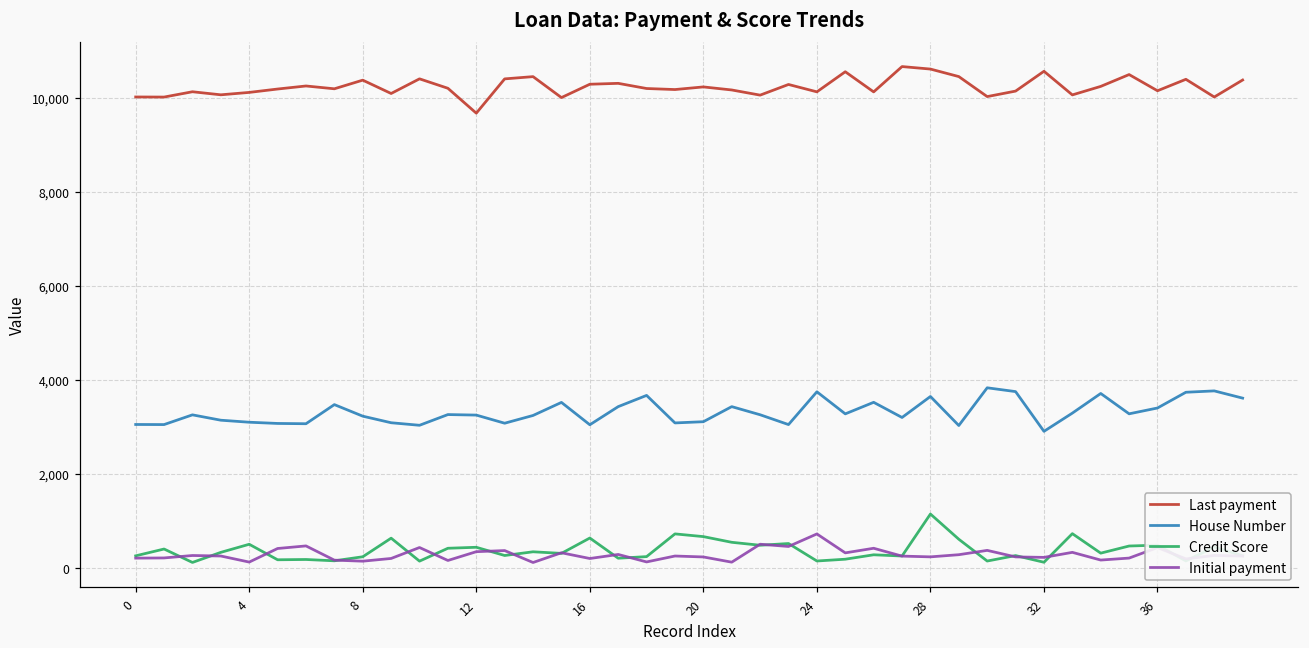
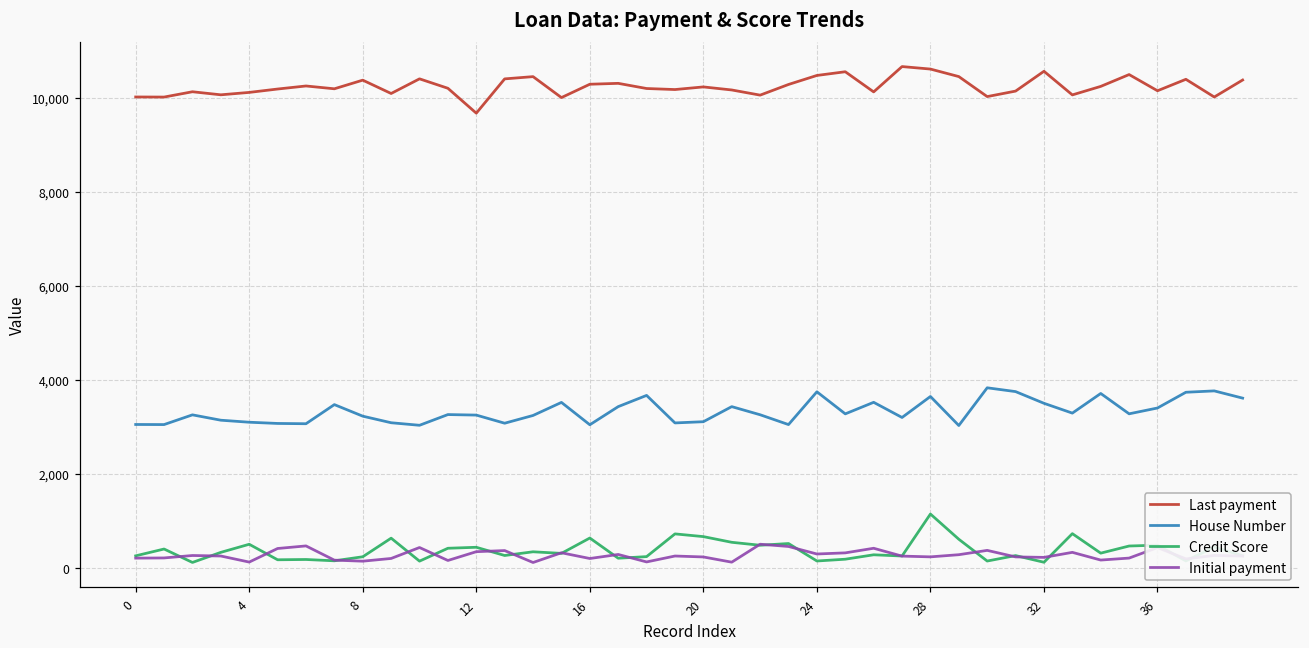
  {
    "Last payment": {
      "0": "10,000",
      "4": "10,100",
      "8": "10,400",
      "12": "9,700",
      "16": "10,300",
      "20": "10,200",
-     "24": "10,100",
+     "24": "10,500",
      "28": "10,600",
      "32": "10,600",
      "36": "10,200"
    },
    "House Number": {
      "0": "3,000",
      "4": "3,100",
      "8": "3,200",
      "12": "3,200",
      "16": "3,000",
      "20": "3,100",
      "24": "3,700",
      "28": "3,600",
-     "32": "2,900",
+     "32": "3,500",
      "36": "3,400"
    },
    "Credit Score": {
      "4": "500",
      "8": "200",
      "12": "400",
      "16": "600",
      "20": "700",
      "24": "100",
      "28": "1,100",
      "32": "100"
    },
    "Initial payment": {
      "4": "100",
      "8": "100",
      "12": "300",
      "16": "200",
      "20": "200",
-     "24": "700",
+     "24": "300",
      "28": "200",
      "32": "200"
    }
  }
